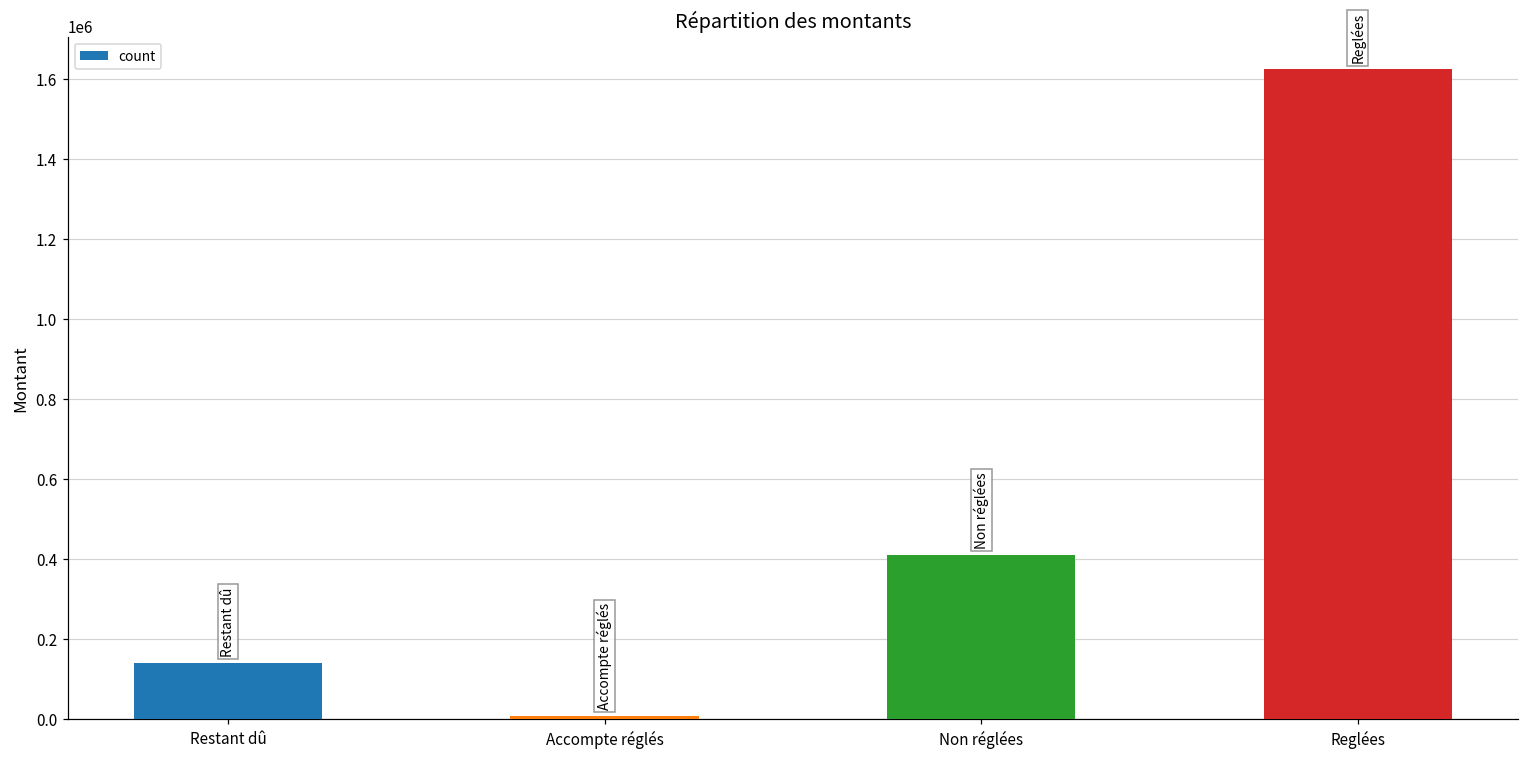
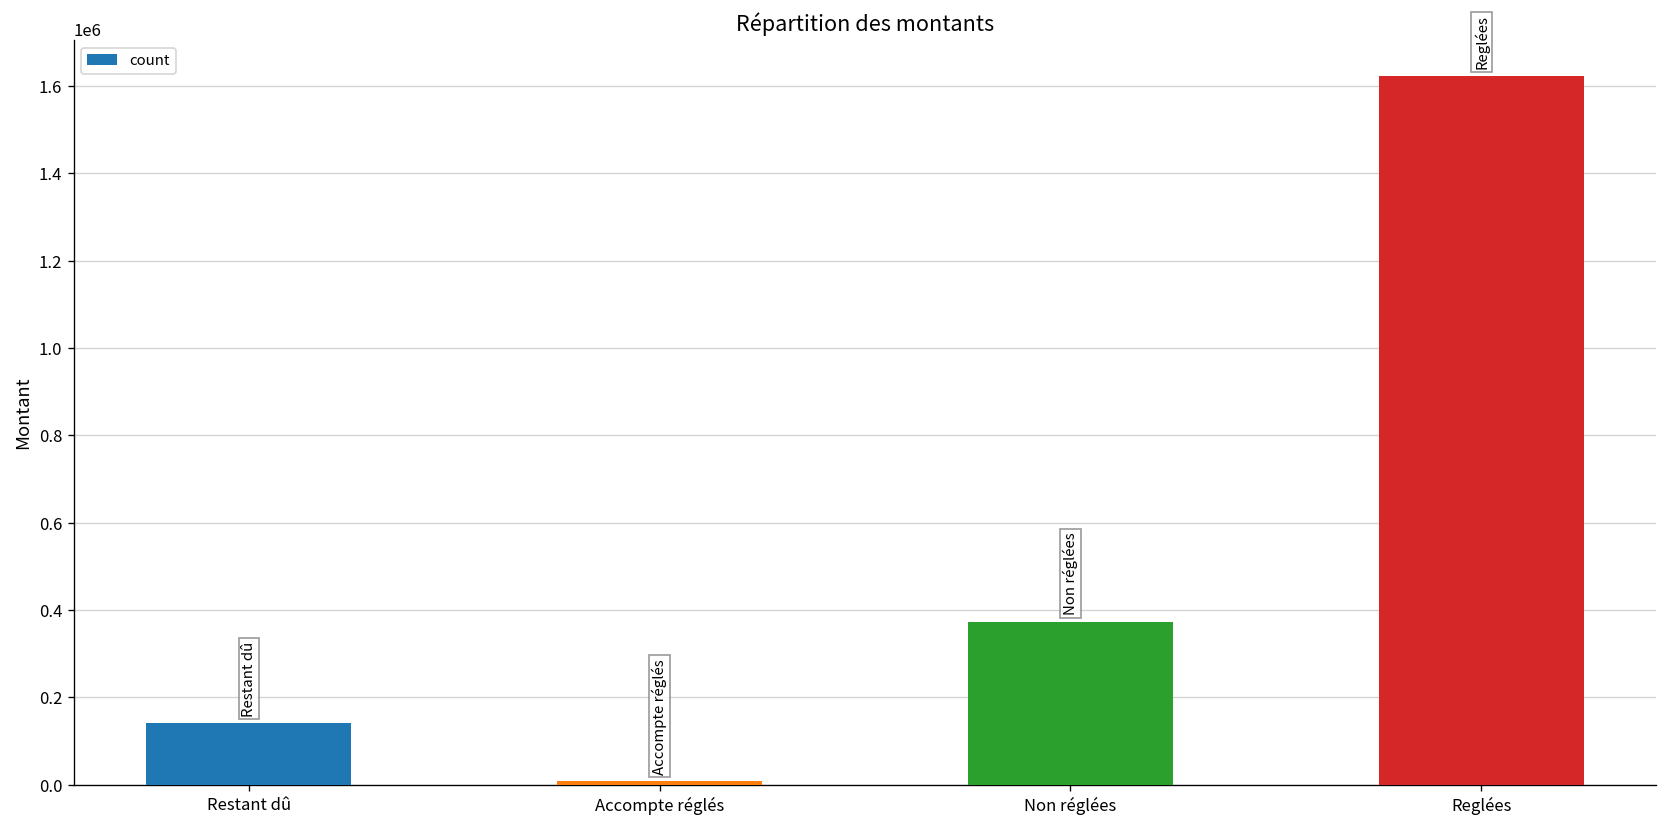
  {
    "Restant dû": 140000,
    "Accompte réglés": 10000,
-   "Non réglées": 410000,
+   "Non réglées": 370000,
    "Reglées": 1620000
  }
